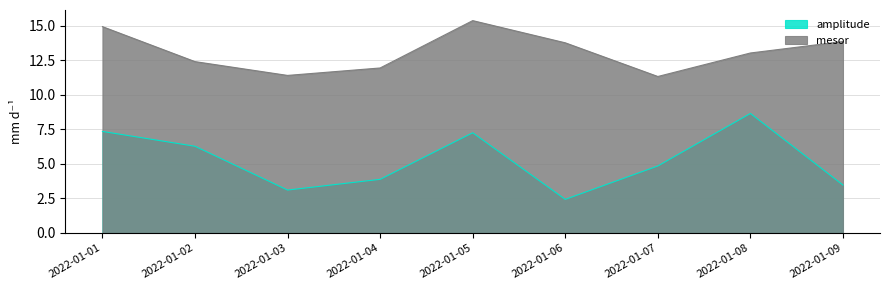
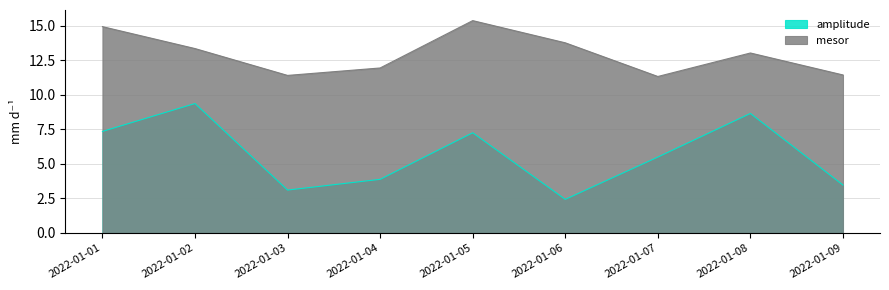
  {
    "amplitude": {
      "2022-01-01": 7.3,
-     "2022-01-02": 6.3,
+     "2022-01-02": 9.4,
      "2022-01-03": 3.1,
      "2022-01-04": 3.9,
      "2022-01-05": 7.2,
      "2022-01-06": 2.4,
-     "2022-01-07": 4.8,
+     "2022-01-07": 5.5,
      "2022-01-08": 8.6,
      "2022-01-09": 3.5
    },
    "mesor": {
      "2022-01-01": 14.9,
-     "2022-01-02": 12.4,
+     "2022-01-02": 13.3,
      "2022-01-03": 11.4,
      "2022-01-04": 11.9,
      "2022-01-05": 15.4,
      "2022-01-06": 13.8,
      "2022-01-07": 11.3,
      "2022-01-08": 13.0,
-     "2022-01-09": 13.9
+     "2022-01-09": 11.4
    }
  }
